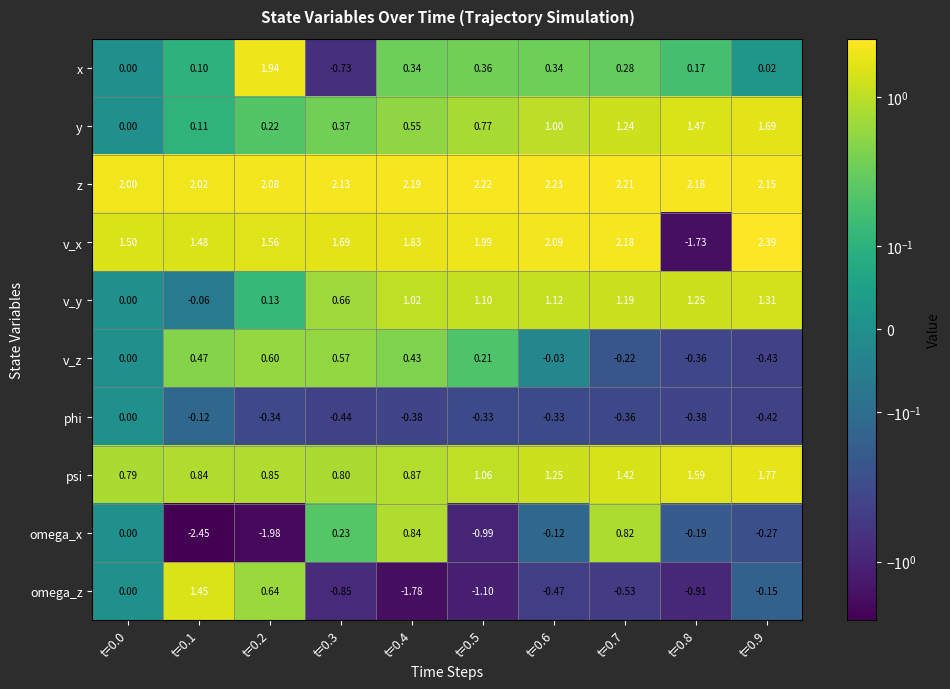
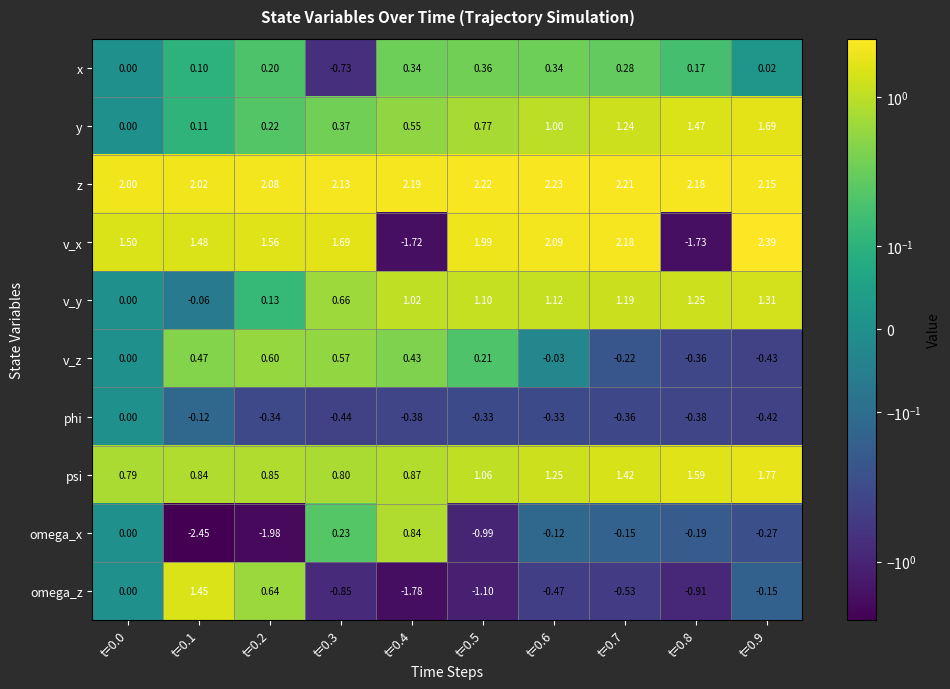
  {
    "x": {
      "t=0.0": 0.00,
      "t=0.1": 0.10,
-     "t=0.2": 1.94,
+     "t=0.2": 0.20,
      "t=0.3": -0.73,
      "t=0.4": 0.34,
      "t=0.5": 0.36,
      "t=0.6": 0.34,
      "t=0.7": 0.28,
      "t=0.8": 0.17,
      "t=0.9": 0.02
    },
    "y": {
      "t=0.0": 0.00,
      "t=0.1": 0.11,
      "t=0.2": 0.22,
      "t=0.3": 0.37,
      "t=0.4": 0.55,
      "t=0.5": 0.77,
      "t=0.6": 1.00,
      "t=0.7": 1.24,
      "t=0.8": 1.47,
      "t=0.9": 1.69
    },
    "z": {
      "t=0.0": 2.00,
      "t=0.1": 2.02,
      "t=0.2": 2.08,
      "t=0.3": 2.13,
      "t=0.4": 2.19,
      "t=0.5": 2.22,
      "t=0.6": 2.23,
      "t=0.7": 2.21,
      "t=0.8": 2.18,
      "t=0.9": 2.15
    },
    "v_x": {
      "t=0.0": 1.50,
      "t=0.1": 1.48,
      "t=0.2": 1.56,
      "t=0.3": 1.69,
-     "t=0.4": 1.83,
+     "t=0.4": -1.72,
      "t=0.5": 1.99,
      "t=0.6": 2.09,
      "t=0.7": 2.18,
      "t=0.8": -1.73,
      "t=0.9": 2.39
    },
    "v_y": {
      "t=0.0": 0.00,
      "t=0.1": -0.06,
      "t=0.2": 0.13,
      "t=0.3": 0.66,
      "t=0.4": 1.02,
      "t=0.5": 1.10,
      "t=0.6": 1.12,
      "t=0.7": 1.19,
      "t=0.8": 1.25,
      "t=0.9": 1.31
    },
    "v_z": {
      "t=0.0": 0.00,
      "t=0.1": 0.47,
      "t=0.2": 0.60,
      "t=0.3": 0.57,
      "t=0.4": 0.43,
      "t=0.5": 0.21,
      "t=0.6": -0.03,
      "t=0.7": -0.22,
      "t=0.8": -0.36,
      "t=0.9": -0.43
    },
    "phi": {
      "t=0.0": 0.00,
      "t=0.1": -0.12,
      "t=0.2": -0.34,
      "t=0.3": -0.44,
      "t=0.4": -0.38,
      "t=0.5": -0.33,
      "t=0.6": -0.33,
      "t=0.7": -0.36,
      "t=0.8": -0.38,
      "t=0.9": -0.42
    },
    "psi": {
      "t=0.0": 0.79,
      "t=0.1": 0.84,
      "t=0.2": 0.85,
      "t=0.3": 0.80,
      "t=0.4": 0.87,
      "t=0.5": 1.06,
      "t=0.6": 1.25,
      "t=0.7": 1.42,
      "t=0.8": 1.59,
      "t=0.9": 1.77
    },
    "omega_x": {
      "t=0.0": 0.00,
      "t=0.1": -2.45,
      "t=0.2": -1.98,
      "t=0.3": 0.23,
      "t=0.4": 0.84,
      "t=0.5": -0.99,
      "t=0.6": -0.12,
-     "t=0.7": 0.82,
+     "t=0.7": -0.15,
      "t=0.8": -0.19,
      "t=0.9": -0.27
    },
    "omega_z": {
      "t=0.0": 0.00,
      "t=0.1": 1.45,
      "t=0.2": 0.64,
      "t=0.3": -0.85,
      "t=0.4": -1.78,
      "t=0.5": -1.10,
      "t=0.6": -0.47,
      "t=0.7": -0.53,
      "t=0.8": -0.91,
      "t=0.9": -0.15
    }
  }
